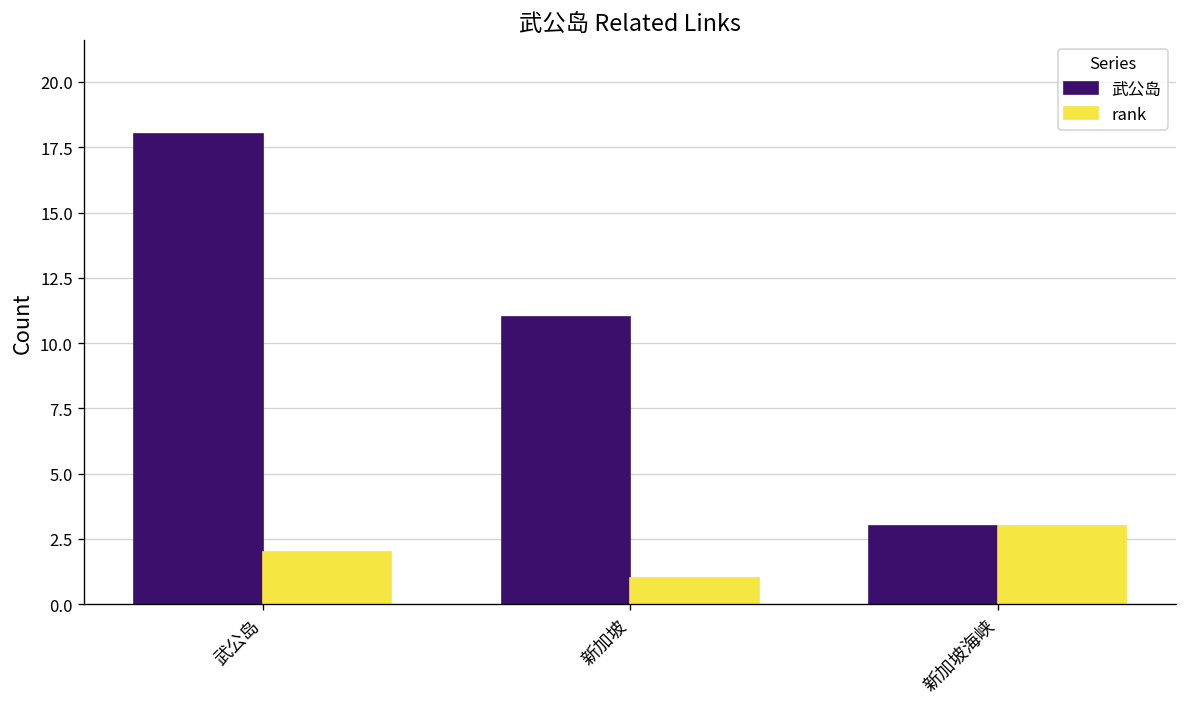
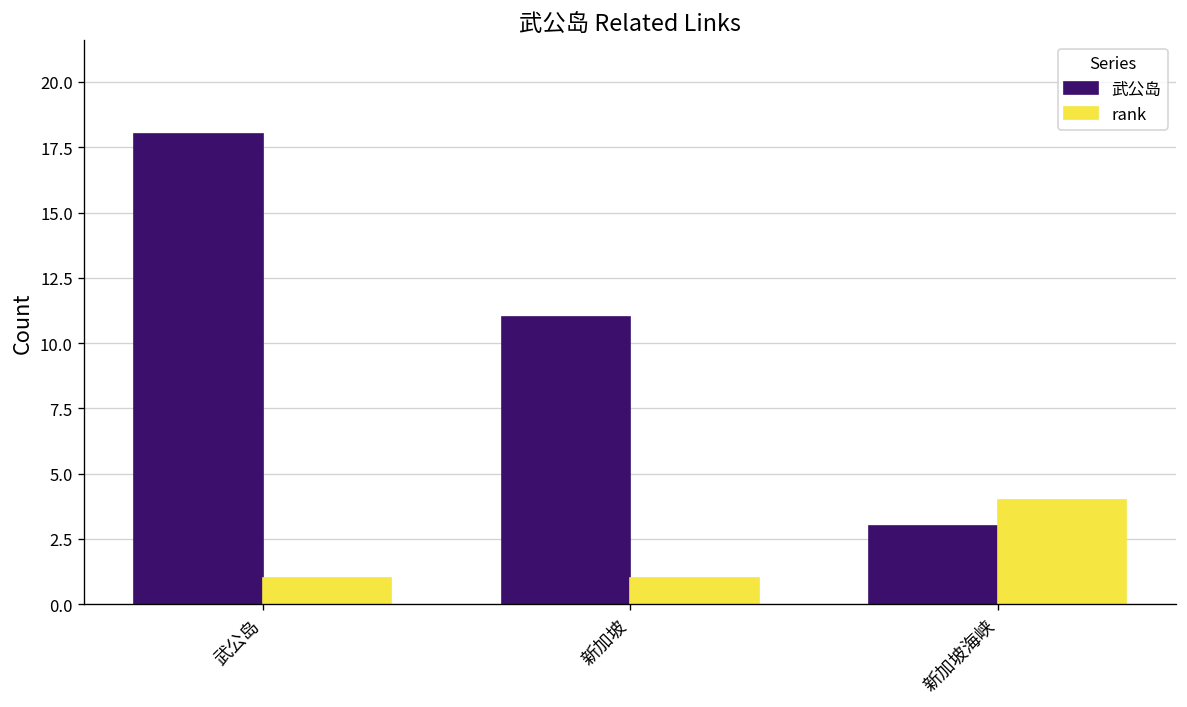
  {
    "武公岛": {
      "武公岛": 18,
      "新加坡": 11,
      "新加坡海峡": 3
    },
    "rank": {
-     "武公岛": 2,
+     "武公岛": 1,
      "新加坡": 1,
-     "新加坡海峡": 3
+     "新加坡海峡": 4
    }
  }
